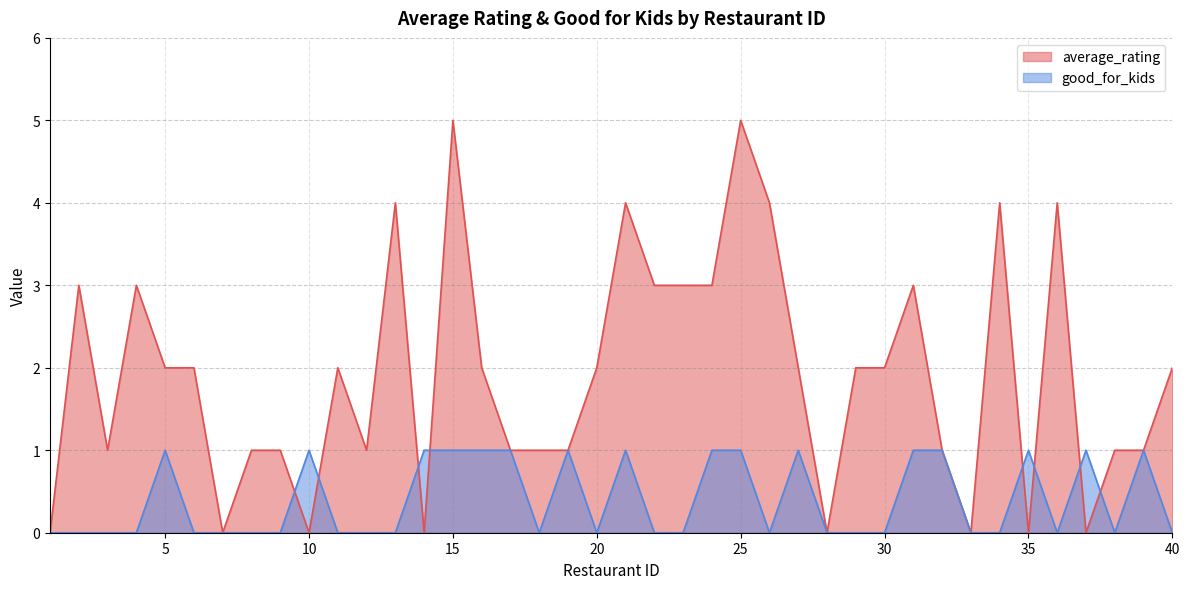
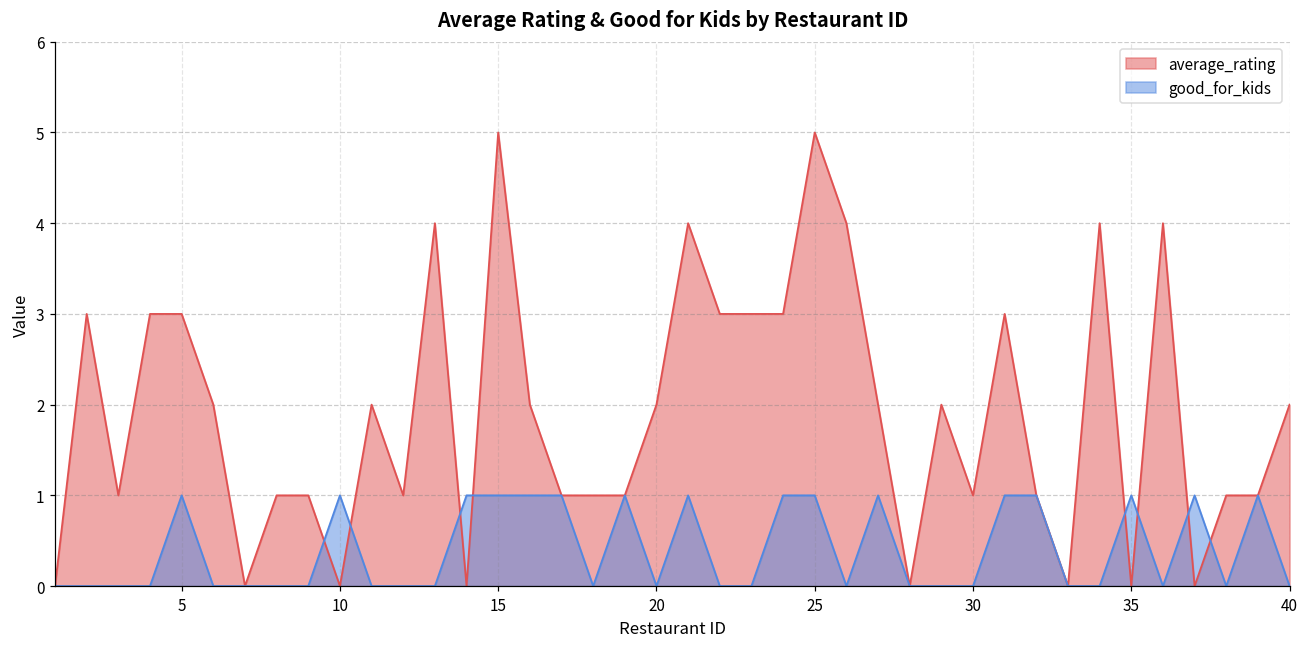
  {
    "average_rating": {
-     "5": 2,
+     "5": 3,
      "10": 0,
      "15": 5,
      "20": 2,
      "25": 5,
-     "30": 2,
+     "30": 1,
      "35": 0,
      "40": 2
    },
    "good_for_kids": {
      "5": 1,
      "10": 1,
      "15": 1,
      "20": 0,
      "25": 1,
      "30": 0,
      "35": 1,
      "40": 0
    }
  }
